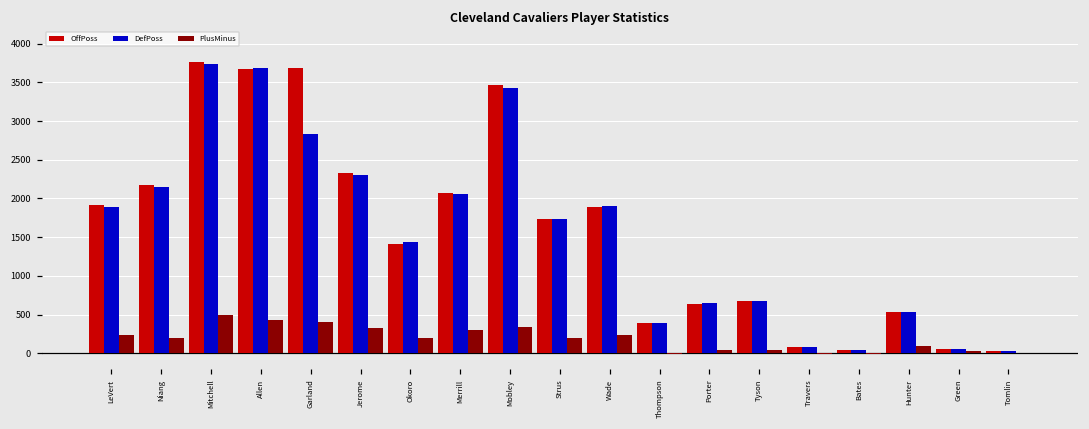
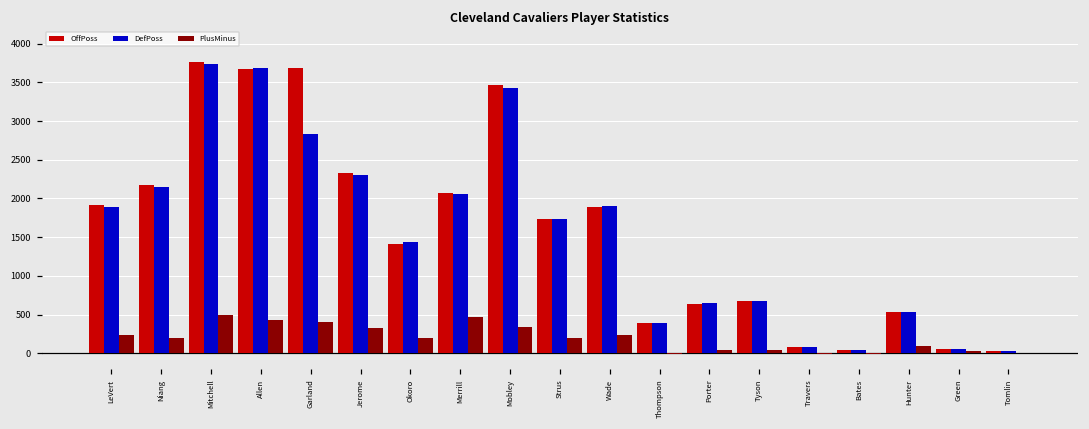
  {
    "OffPoss": {
      "LeVert": 1900,
      "Niang": 2200,
      "Mitchell": 3800,
      "Allen": 3700,
      "Garland": 3700,
      "Jerome": 2300,
      "Okoro": 1400,
      "Merrill": 2100,
      "Mobley": 3500,
      "Strus": 1700,
      "Wade": 1900,
      "Thompson": 400,
      "Porter": 600,
      "Tyson": 700,
      "Travers": 100,
      "Bates": 0,
      "Hunter": 500,
      "Green": 100
    },
    "DefPoss": {
      "LeVert": 1900,
      "Niang": 2200,
      "Mitchell": 3700,
      "Allen": 3700,
      "Garland": 2800,
      "Jerome": 2300,
      "Okoro": 1400,
      "Merrill": 2100,
      "Mobley": 3400,
      "Strus": 1700,
      "Wade": 1900,
      "Thompson": 400,
      "Porter": 600,
      "Tyson": 700,
      "Travers": 100,
      "Bates": 0,
      "Hunter": 500,
      "Green": 100
    },
    "PlusMinus": {
      "LeVert": 200,
      "Niang": 200,
      "Mitchell": 500,
      "Allen": 400,
      "Garland": 400,
      "Jerome": 300,
      "Okoro": 200,
-     "Merrill": 300,
+     "Merrill": 500,
      "Mobley": 300,
      "Strus": 200,
      "Wade": 200,
      "Porter": 0,
      "Tyson": 0,
      "Hunter": 100
    }
  }
